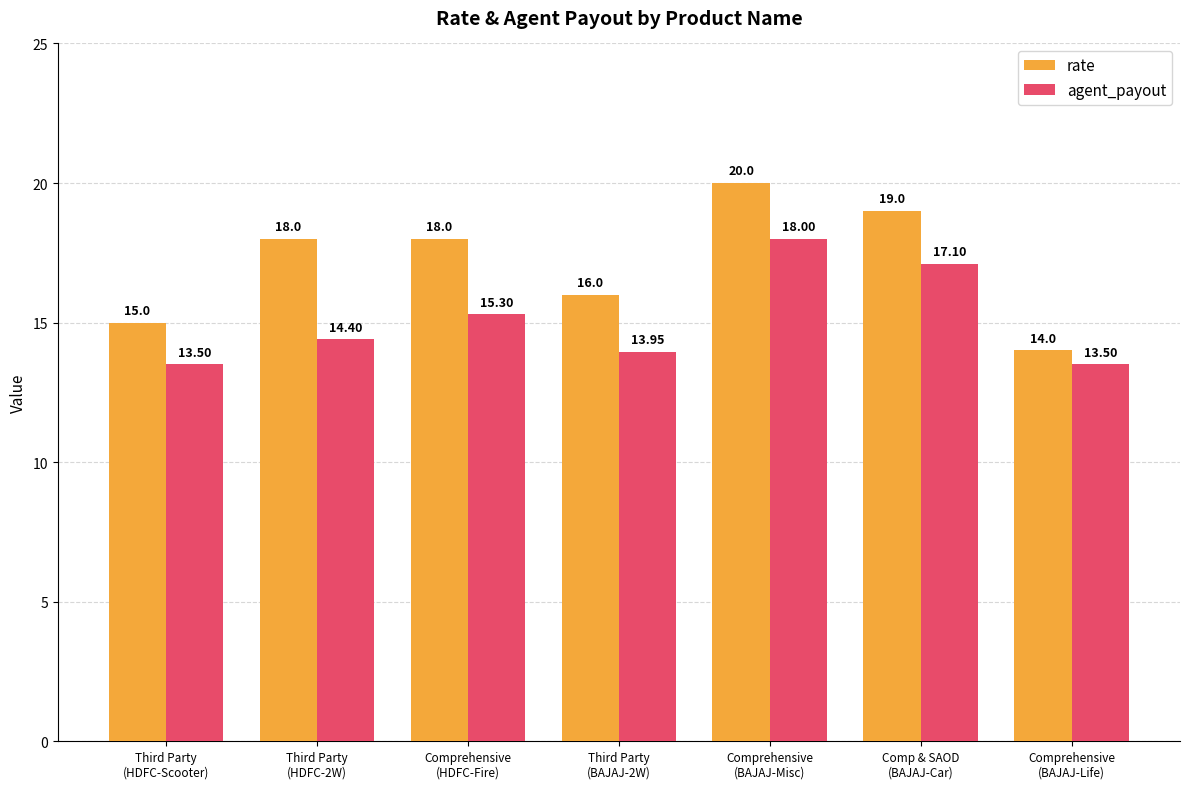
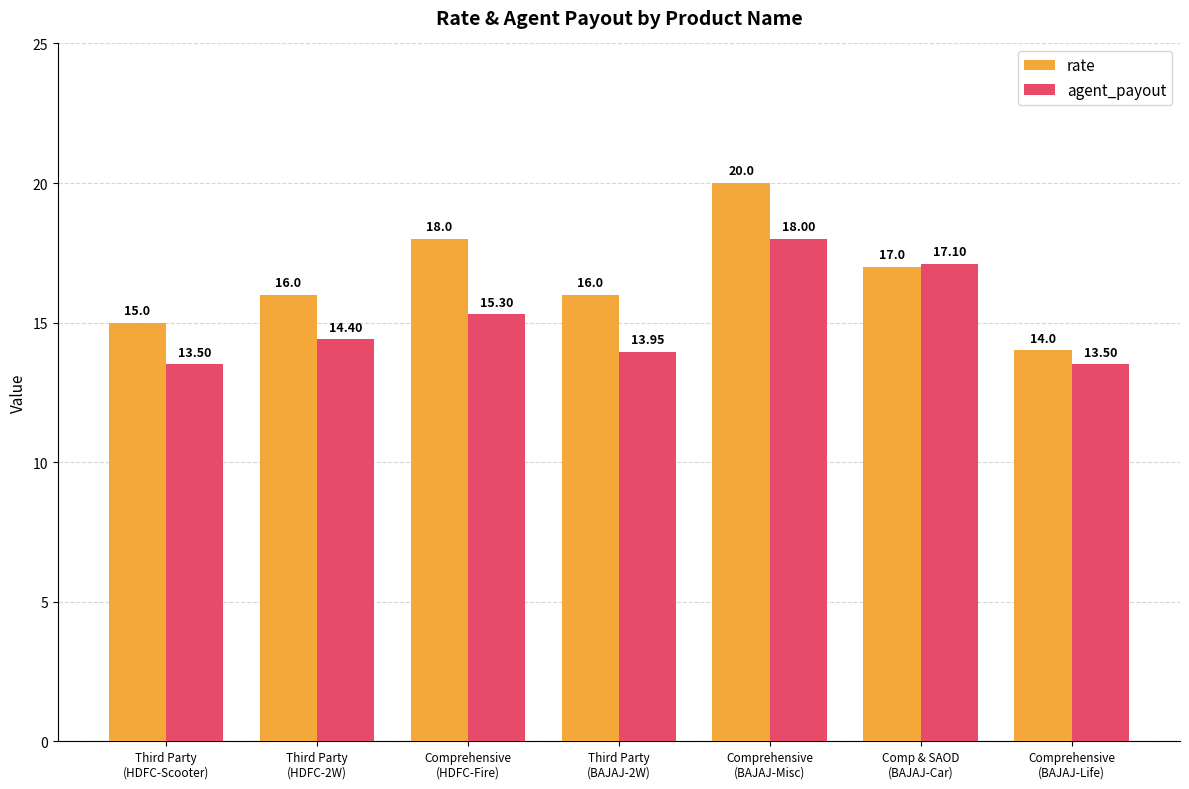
  {
    "rate": {
      "Third Party (HDFC-Scooter)": 15.0,
-     "Third Party (HDFC-2W)": 18.0,
+     "Third Party (HDFC-2W)": 16.0,
      "Comprehensive (HDFC-Fire)": 18.0,
      "Third Party (BAJAJ-2W)": 16.0,
      "Comprehensive (BAJAJ-Misc)": 20.0,
-     "Comp & SAOD (BAJAJ-Car)": 19.0,
+     "Comp & SAOD (BAJAJ-Car)": 17.0,
      "Comprehensive (BAJAJ-Life)": 14.0
    },
    "agent_payout": {
      "Third Party (HDFC-Scooter)": 13.50,
      "Third Party (HDFC-2W)": 14.40,
      "Comprehensive (HDFC-Fire)": 15.30,
      "Third Party (BAJAJ-2W)": 13.95,
      "Comprehensive (BAJAJ-Misc)": 18.00,
      "Comp & SAOD (BAJAJ-Car)": 17.10,
      "Comprehensive (BAJAJ-Life)": 13.50
    }
  }
